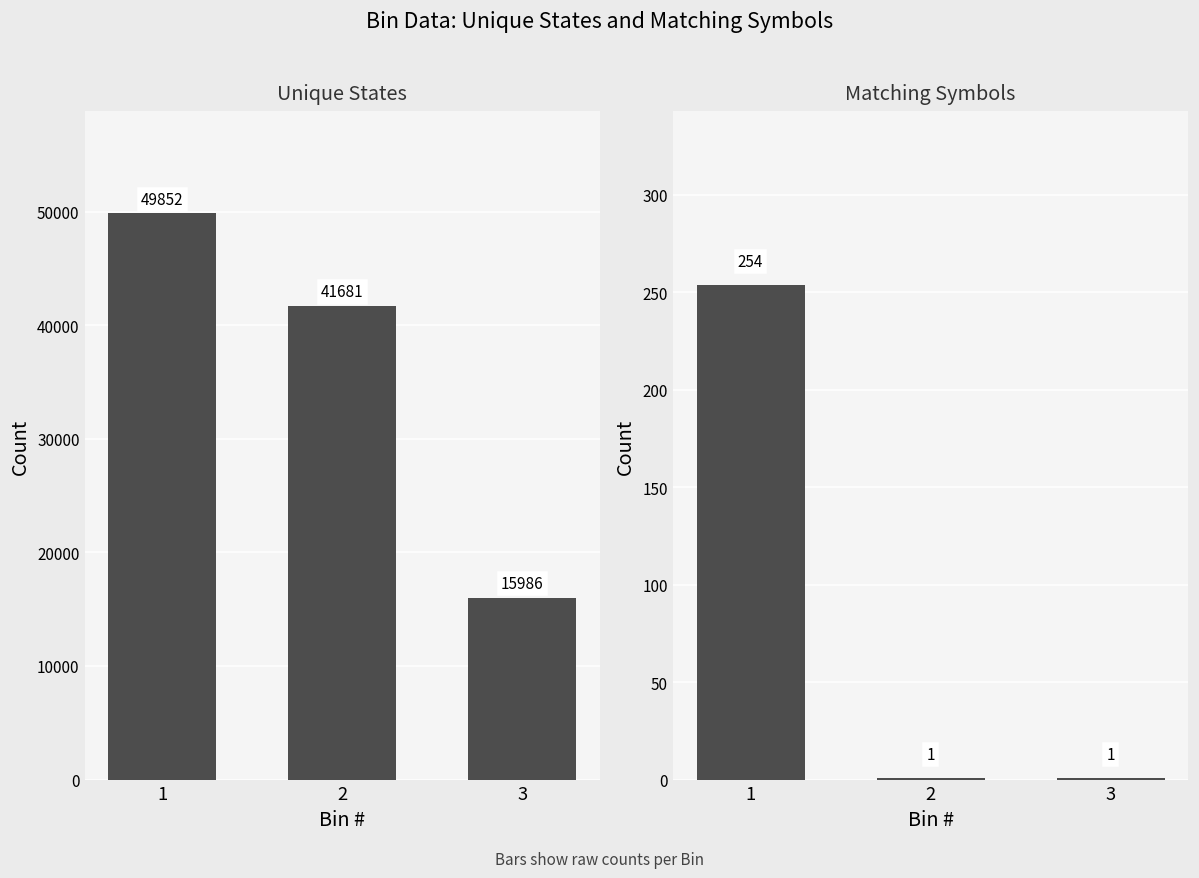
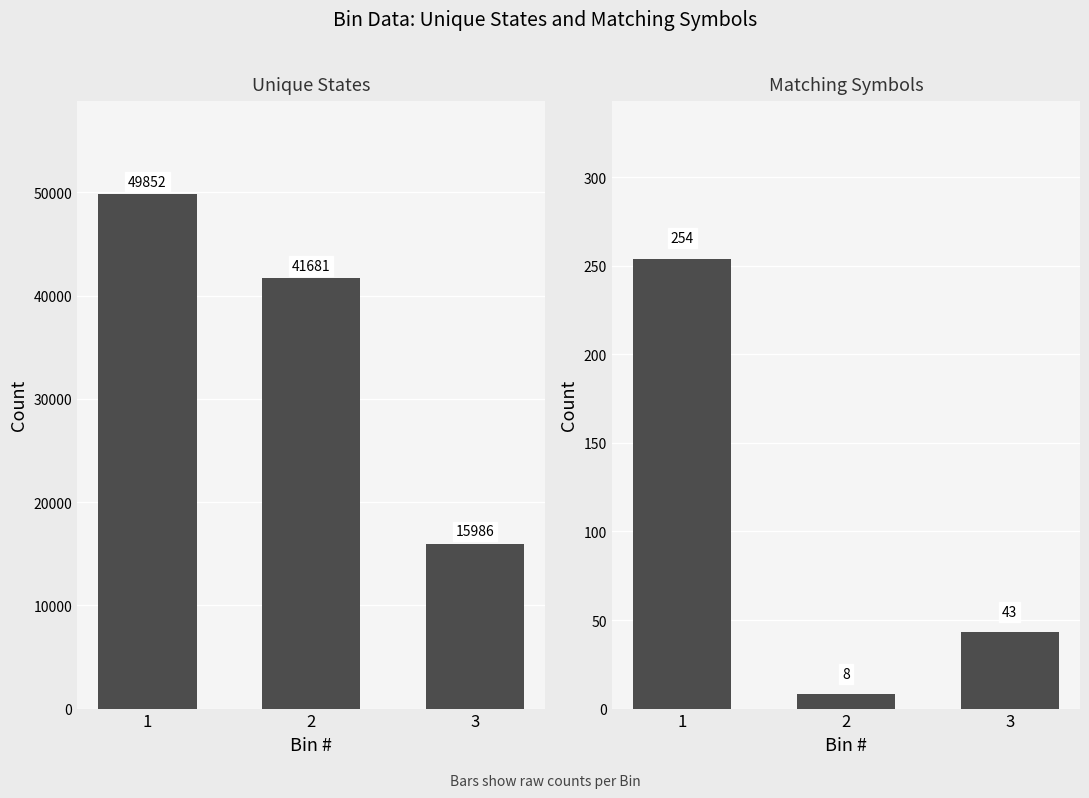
  {
    "Matching Symbols": {
-     "2": 1,
-     "3": 1
+     "2": 8,
+     "3": 43
    }
  }
